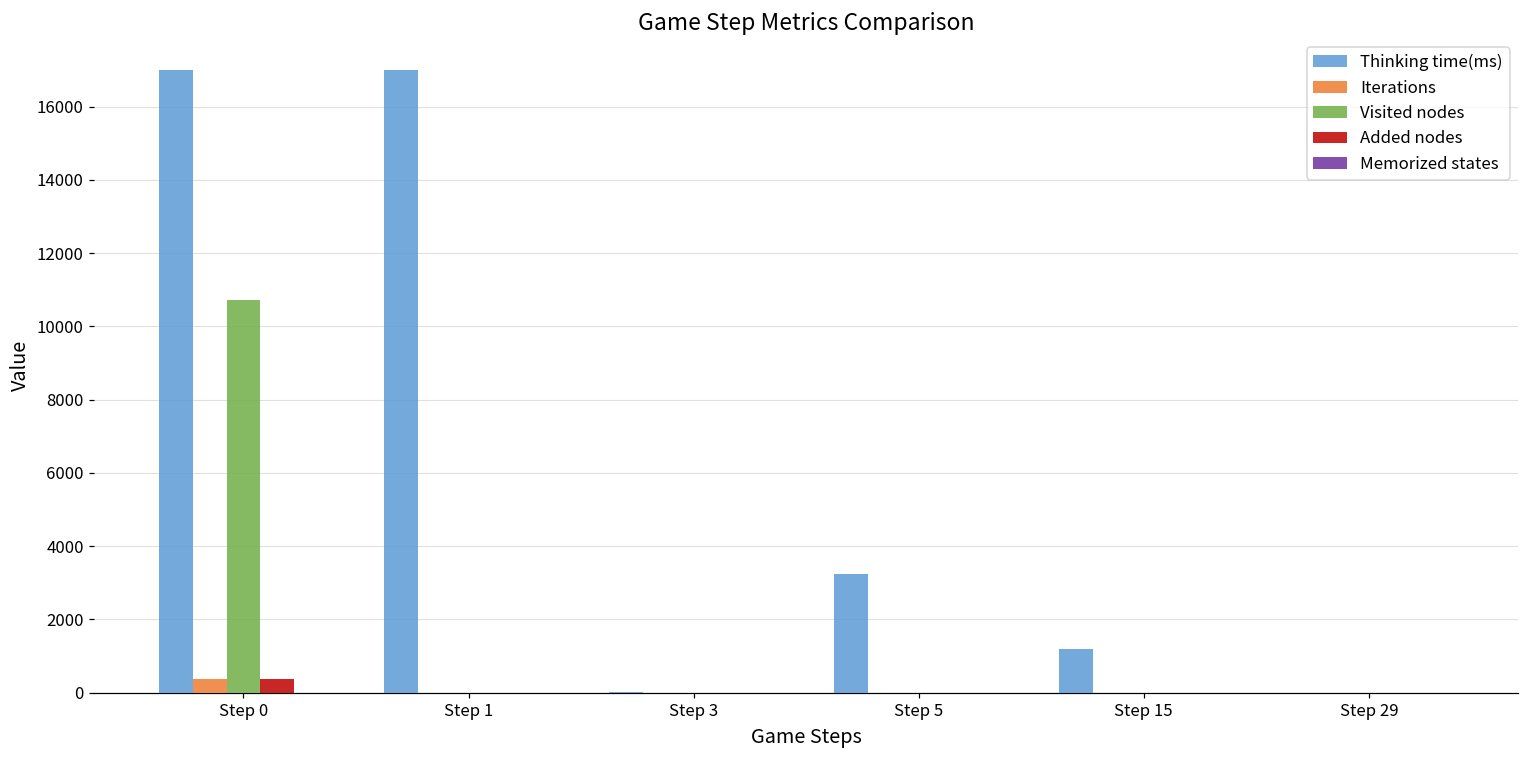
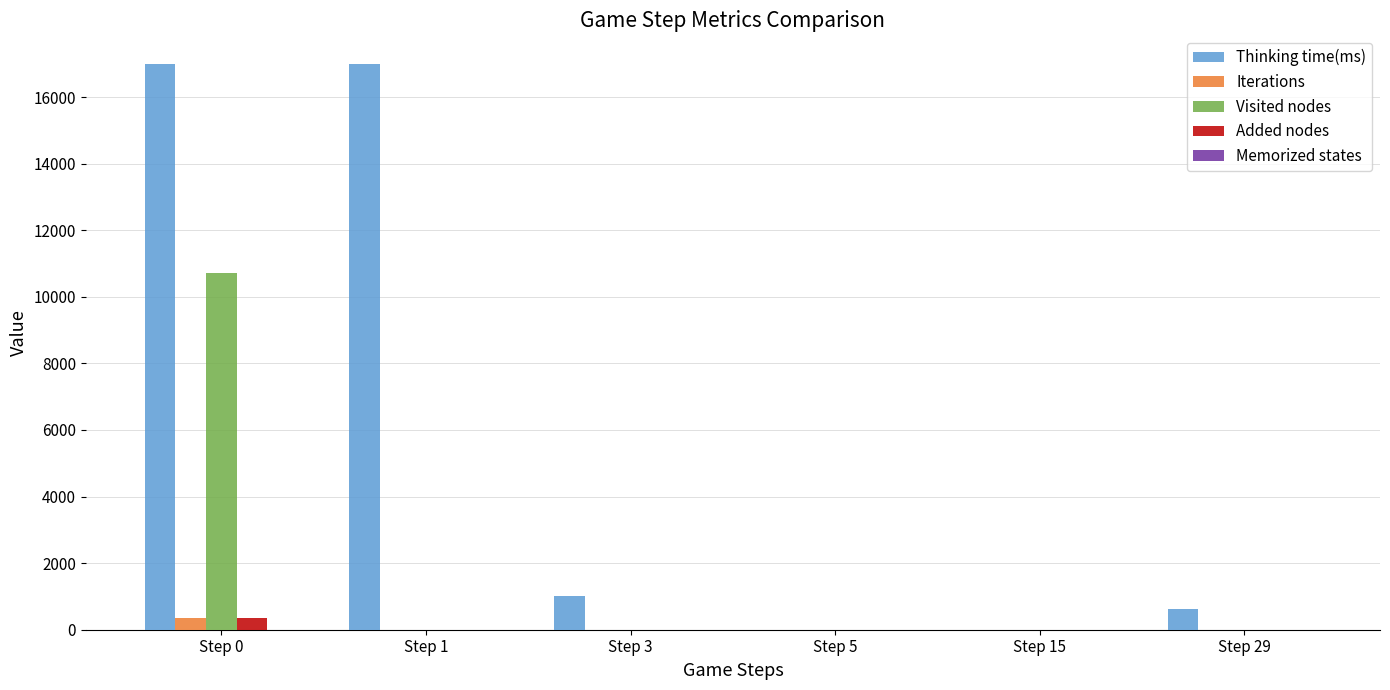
  {
    "Thinking time(ms)": {
      "Step 0": 17000,
      "Step 1": 17000,
-     "Step 3": 0,
-     "Step 5": 3200,
-     "Step 15": 1200,
-     "Step 29": 0
+     "Step 3": 1000,
+     "Step 5": 0,
+     "Step 15": 0,
+     "Step 29": 600
    },
    "Iterations": {
      "Step 0": 400,
      "Step 1": 0,
      "Step 3": 0,
      "Step 5": 0,
      "Step 15": 0,
      "Step 29": 0
    },
    "Visited nodes": {
      "Step 0": 10700,
      "Step 1": 0,
      "Step 3": 0,
      "Step 5": 0,
      "Step 15": 0,
      "Step 29": 0
    },
    "Added nodes": {
      "Step 0": 400,
      "Step 1": 0,
      "Step 3": 0,
      "Step 5": 0,
      "Step 15": 0,
      "Step 29": 0
    },
    "Memorized states": {
      "Step 0": 0,
      "Step 1": 0,
      "Step 3": 0,
      "Step 5": 0,
      "Step 15": 0,
      "Step 29": 0
    }
  }
